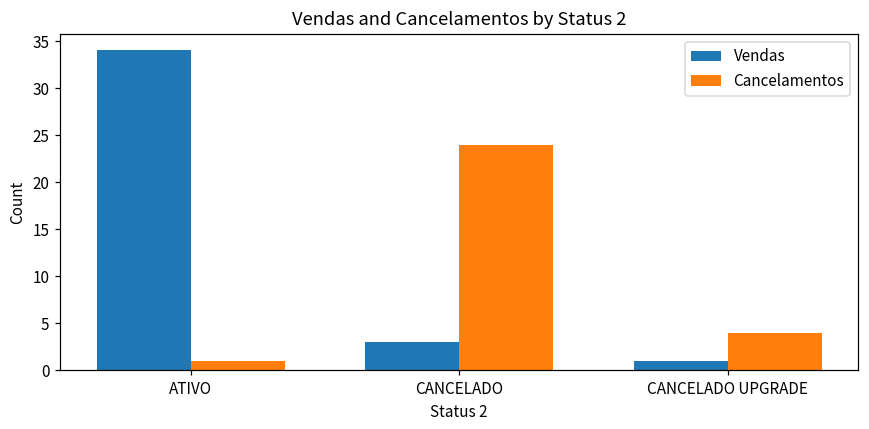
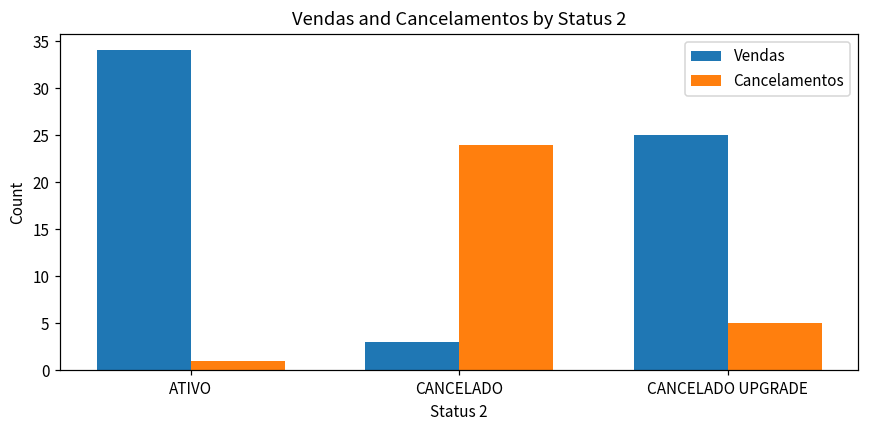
  {
    "Vendas": {
      "ATIVO": 34,
      "CANCELADO": 3,
-     "CANCELADO UPGRADE": 1
+     "CANCELADO UPGRADE": 25
    },
    "Cancelamentos": {
      "ATIVO": 1,
      "CANCELADO": 24,
-     "CANCELADO UPGRADE": 4
+     "CANCELADO UPGRADE": 5
    }
  }
